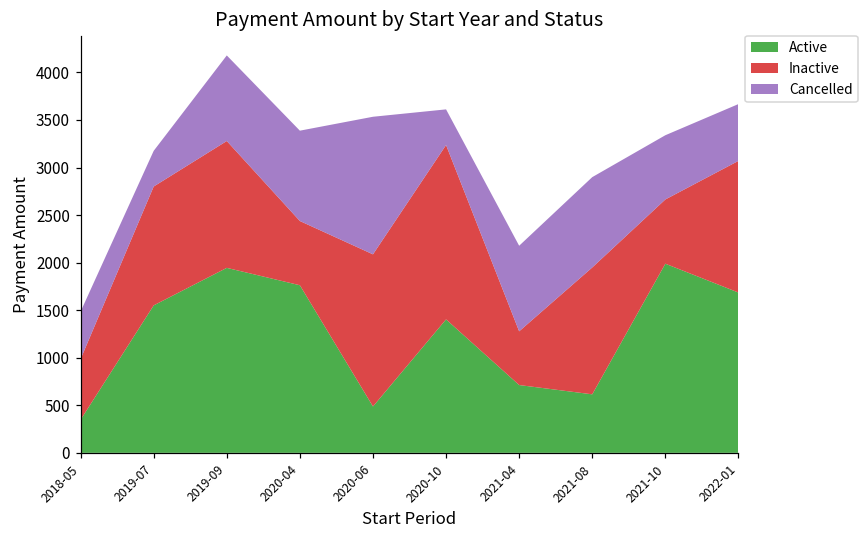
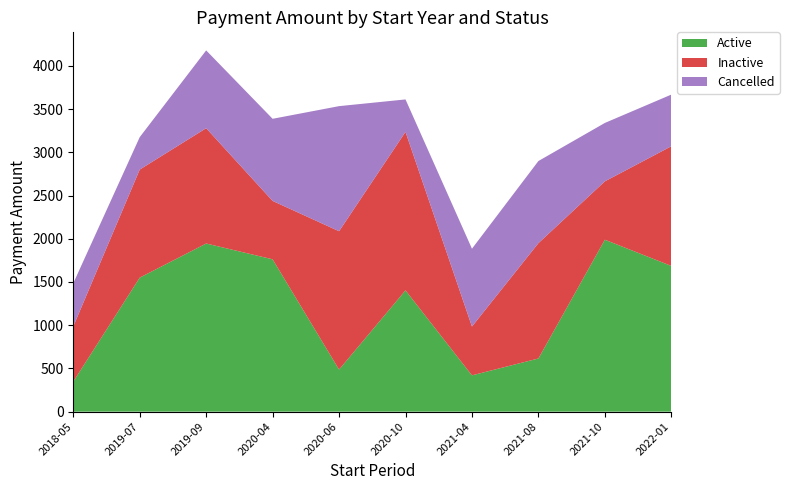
  {
    "Active": {
      "2018-05": 300,
      "2019-07": 1600,
      "2019-09": 1900,
      "2020-04": 1800,
      "2020-06": 500,
      "2020-10": 1400,
-     "2021-04": 700,
+     "2021-04": 400,
      "2021-08": 600,
      "2021-10": 2000,
      "2022-01": 1700
    },
    "Inactive": {
      "2018-05": 600,
      "2019-07": 1200,
      "2019-09": 1300,
      "2020-04": 700,
      "2020-06": 1600,
      "2020-10": 1800,
      "2021-04": 600,
      "2021-08": 1300,
      "2021-10": 700,
      "2022-01": 1400
    },
    "Cancelled": {
      "2018-05": 500,
      "2019-07": 400,
      "2019-09": 900,
      "2020-04": 1000,
      "2020-06": 1400,
      "2020-10": 400,
      "2021-04": 900,
      "2021-08": 1000,
      "2021-10": 700,
      "2022-01": 600
    }
  }
